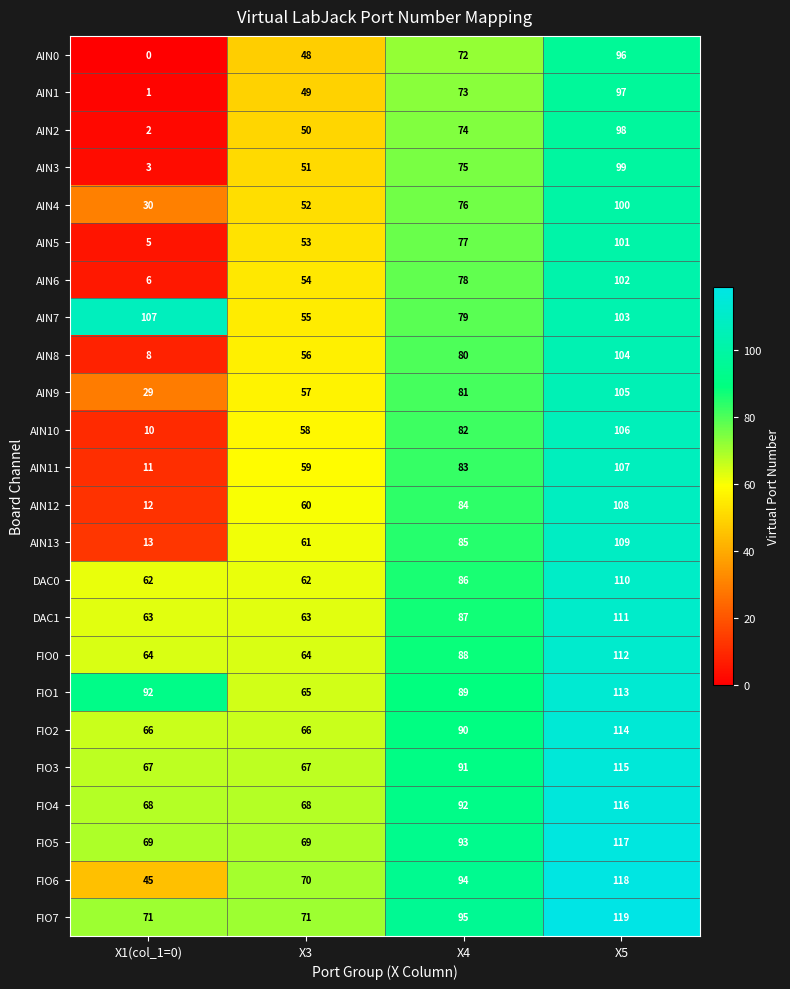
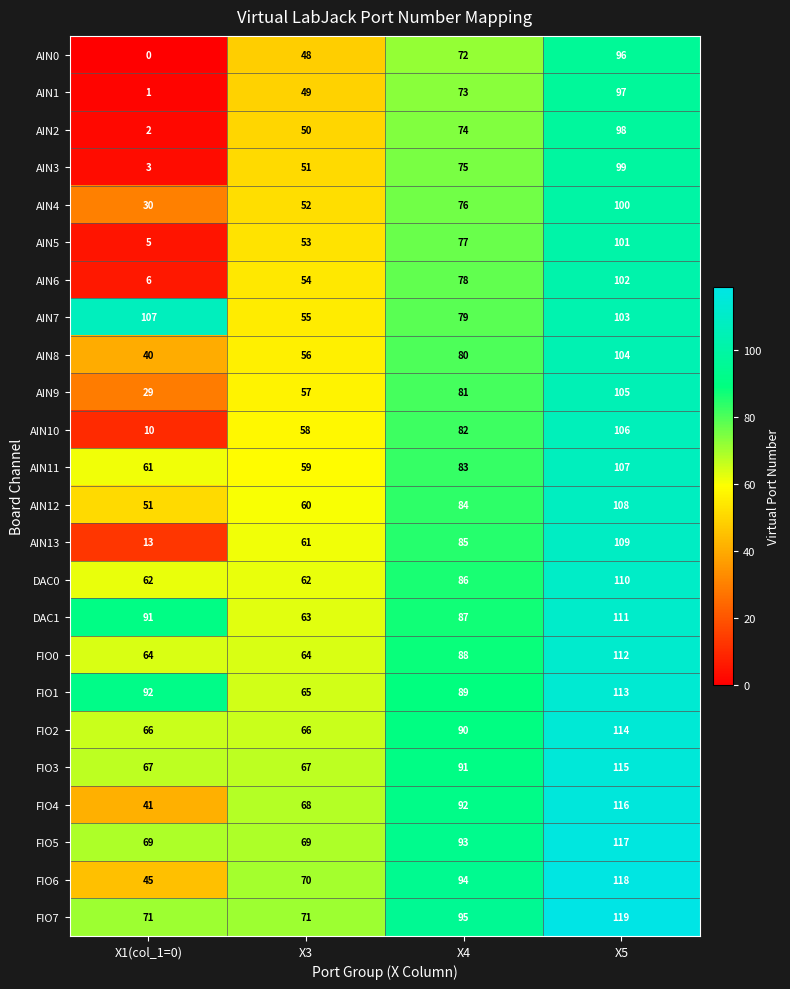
  {
    "AIN0": {
      "X1(col_1=0)": 0,
      "X3": 48,
      "X4": 72,
      "X5": 96
    },
    "AIN1": {
      "X1(col_1=0)": 1,
      "X3": 49,
      "X4": 73,
      "X5": 97
    },
    "AIN2": {
      "X1(col_1=0)": 2,
      "X3": 50,
      "X4": 74,
      "X5": 98
    },
    "AIN3": {
      "X1(col_1=0)": 3,
      "X3": 51,
      "X4": 75,
      "X5": 99
    },
    "AIN4": {
      "X1(col_1=0)": 30,
      "X3": 52,
      "X4": 76,
      "X5": 100
    },
    "AIN5": {
      "X1(col_1=0)": 5,
      "X3": 53,
      "X4": 77,
      "X5": 101
    },
    "AIN6": {
      "X1(col_1=0)": 6,
      "X3": 54,
      "X4": 78,
      "X5": 102
    },
    "AIN7": {
      "X1(col_1=0)": 107,
      "X3": 55,
      "X4": 79,
      "X5": 103
    },
    "AIN8": {
-     "X1(col_1=0)": 8,
+     "X1(col_1=0)": 40,
      "X3": 56,
      "X4": 80,
      "X5": 104
    },
    "AIN9": {
      "X1(col_1=0)": 29,
      "X3": 57,
      "X4": 81,
      "X5": 105
    },
    "AIN10": {
      "X1(col_1=0)": 10,
      "X3": 58,
      "X4": 82,
      "X5": 106
    },
    "AIN11": {
-     "X1(col_1=0)": 11,
+     "X1(col_1=0)": 61,
      "X3": 59,
      "X4": 83,
      "X5": 107
    },
    "AIN12": {
-     "X1(col_1=0)": 12,
+     "X1(col_1=0)": 51,
      "X3": 60,
      "X4": 84,
      "X5": 108
    },
    "AIN13": {
      "X1(col_1=0)": 13,
      "X3": 61,
      "X4": 85,
      "X5": 109
    },
    "DAC0": {
      "X1(col_1=0)": 62,
      "X3": 62,
      "X4": 86,
      "X5": 110
    },
    "DAC1": {
-     "X1(col_1=0)": 63,
+     "X1(col_1=0)": 91,
      "X3": 63,
      "X4": 87,
      "X5": 111
    },
    "FIO0": {
      "X1(col_1=0)": 64,
      "X3": 64,
      "X4": 88,
      "X5": 112
    },
    "FIO1": {
      "X1(col_1=0)": 92,
      "X3": 65,
      "X4": 89,
      "X5": 113
    },
    "FIO2": {
      "X1(col_1=0)": 66,
      "X3": 66,
      "X4": 90,
      "X5": 114
    },
    "FIO3": {
      "X1(col_1=0)": 67,
      "X3": 67,
      "X4": 91,
      "X5": 115
    },
    "FIO4": {
-     "X1(col_1=0)": 68,
+     "X1(col_1=0)": 41,
      "X3": 68,
      "X4": 92,
      "X5": 116
    },
    "FIO5": {
      "X1(col_1=0)": 69,
      "X3": 69,
      "X4": 93,
      "X5": 117
    },
    "FIO6": {
      "X1(col_1=0)": 45,
      "X3": 70,
      "X4": 94,
      "X5": 118
    },
    "FIO7": {
      "X1(col_1=0)": 71,
      "X3": 71,
      "X4": 95,
      "X5": 119
    }
  }
